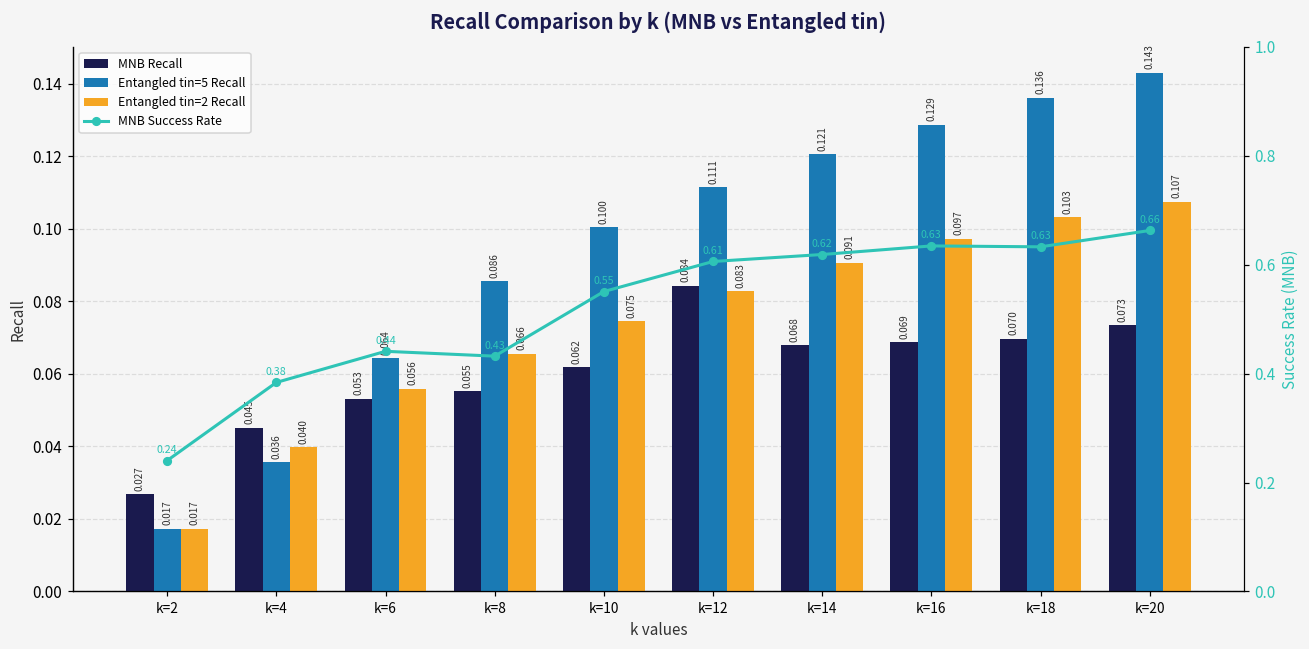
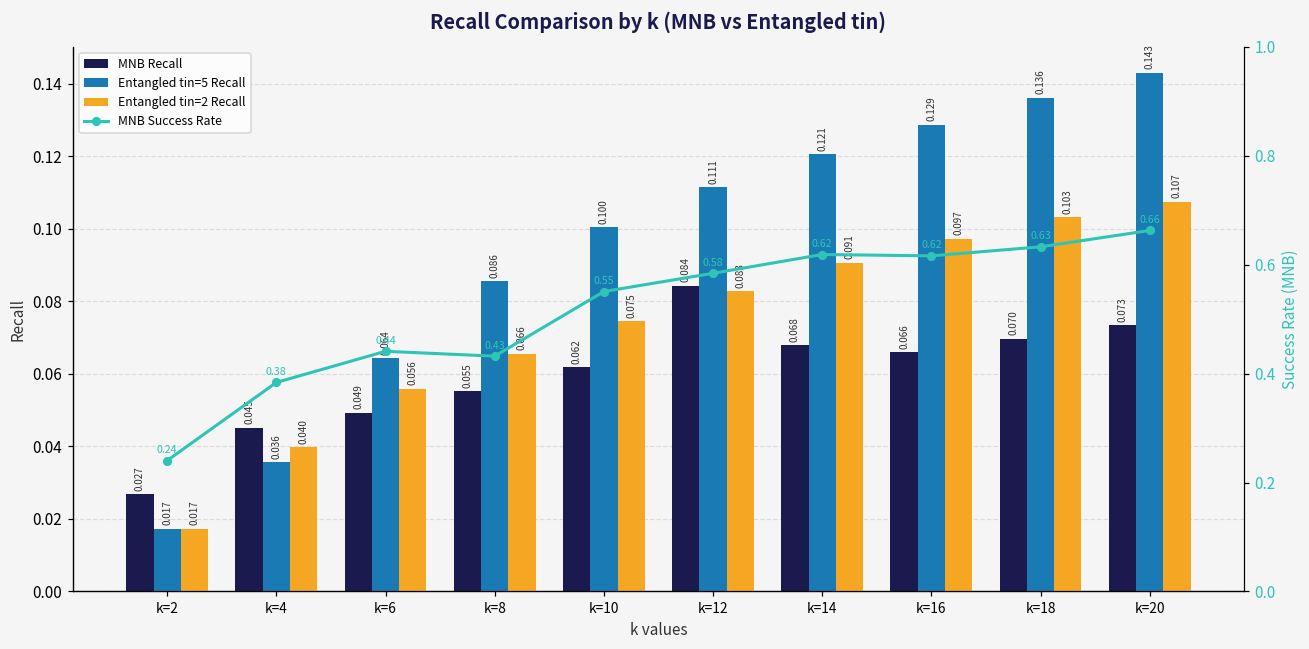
  {
    "MNB Recall": {
      "k=2": 0.027,
      "k=4": 0.045,
-     "k=6": 0.053,
+     "k=6": 0.049,
      "k=8": 0.055,
      "k=10": 0.062,
      "k=12": 0.084,
      "k=14": 0.068,
-     "k=16": 0.069,
+     "k=16": 0.066,
      "k=18": 0.070,
      "k=20": 0.073
    },
    "Entangled tin=5 Recall": {
      "k=2": 0.017,
      "k=4": 0.036,
      "k=8": 0.086,
      "k=10": 0.100,
      "k=12": 0.111,
      "k=14": 0.121,
      "k=16": 0.129,
      "k=18": 0.136,
      "k=20": 0.143
    },
    "Entangled tin=2 Recall": {
      "k=2": 0.017,
      "k=4": 0.040,
      "k=6": 0.056,
      "k=8": 0.066,
      "k=10": 0.075,
      "k=12": 0.083,
      "k=14": 0.091,
      "k=16": 0.097,
      "k=18": 0.103,
      "k=20": 0.107
    },
    "MNB Success Rate": {
      "k=2": 0.24,
      "k=4": 0.38,
      "k=8": 0.43,
      "k=10": 0.55,
-     "k=12": 0.61,
+     "k=12": 0.58,
      "k=14": 0.62,
-     "k=16": 0.63,
+     "k=16": 0.62,
      "k=18": 0.63,
      "k=20": 0.66
    }
  }
